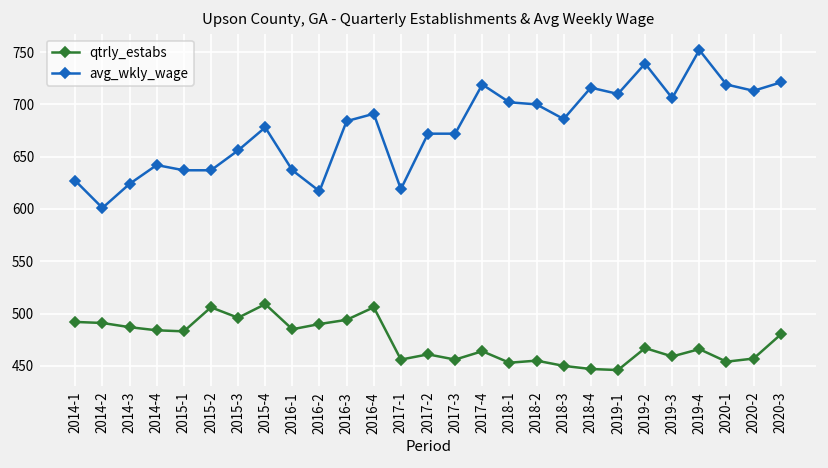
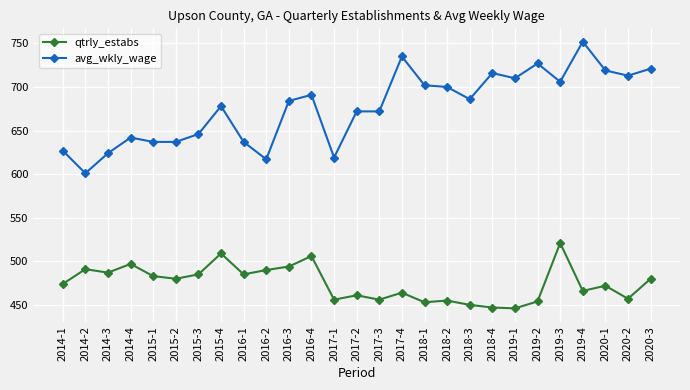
  {
    "qtrly_estabs": {
-     "2014-1": 490,
+     "2014-1": 470,
      "2014-2": 490,
      "2014-3": 490,
-     "2014-4": 480,
+     "2014-4": 500,
      "2015-1": 480,
-     "2015-2": 510,
-     "2015-3": 500,
+     "2015-2": 480,
+     "2015-3": 490,
      "2015-4": 510,
      "2016-1": 490,
      "2016-2": 490,
      "2016-3": 490,
      "2016-4": 510,
      "2017-1": 460,
      "2017-2": 460,
      "2017-3": 460,
      "2017-4": 460,
      "2018-1": 450,
      "2018-2": 460,
      "2018-3": 450,
      "2018-4": 450,
      "2019-1": 450,
-     "2019-2": 470,
-     "2019-3": 460,
+     "2019-2": 450,
+     "2019-3": 520,
      "2019-4": 470,
-     "2020-1": 450,
+     "2020-1": 470,
      "2020-2": 460,
      "2020-3": 480
    },
    "avg_wkly_wage": {
      "2014-1": 630,
      "2014-2": 600,
      "2014-3": 620,
      "2014-4": 640,
      "2015-1": 640,
      "2015-2": 640,
-     "2015-3": 660,
+     "2015-3": 650,
      "2015-4": 680,
      "2016-1": 640,
      "2016-2": 620,
      "2016-3": 680,
      "2016-4": 690,
      "2017-1": 620,
      "2017-2": 670,
      "2017-3": 670,
-     "2017-4": 720,
+     "2017-4": 740,
      "2018-1": 700,
      "2018-2": 700,
      "2018-3": 690,
      "2018-4": 720,
      "2019-1": 710,
-     "2019-2": 740,
+     "2019-2": 730,
      "2019-3": 710,
      "2019-4": 750,
      "2020-1": 720,
      "2020-2": 710,
      "2020-3": 720
    }
  }
